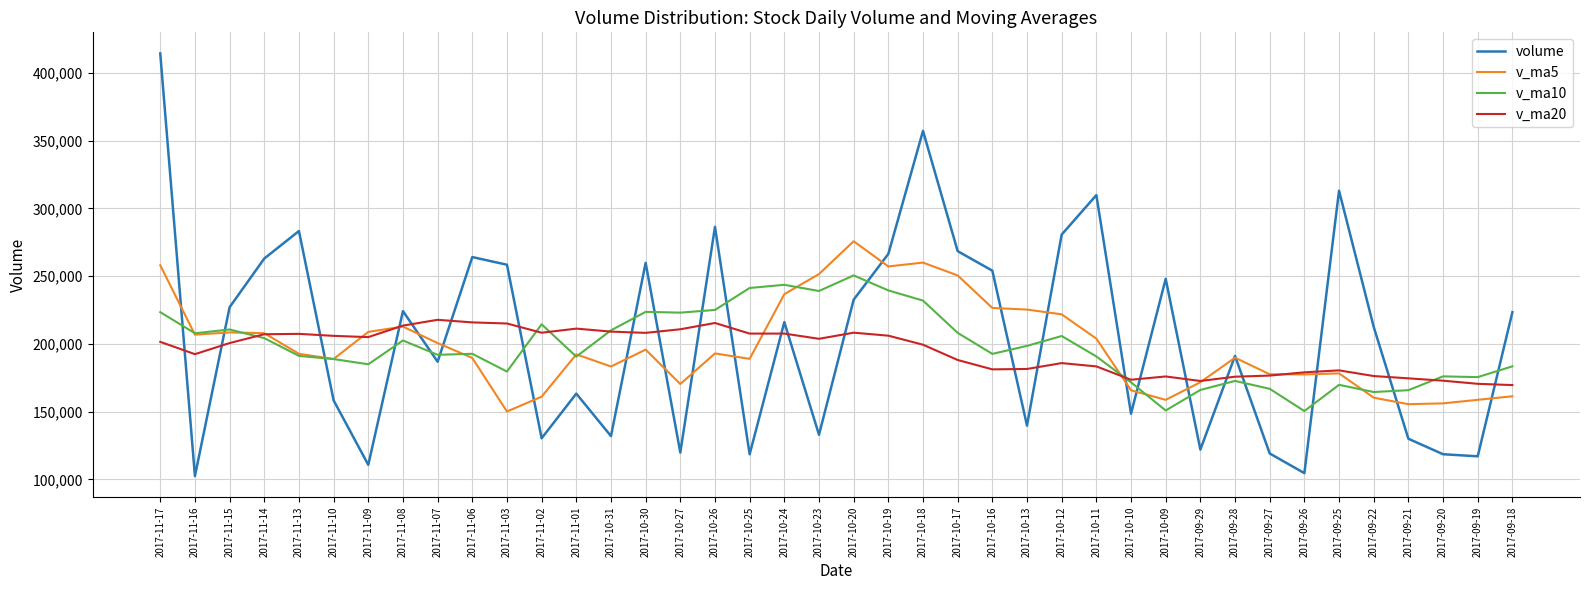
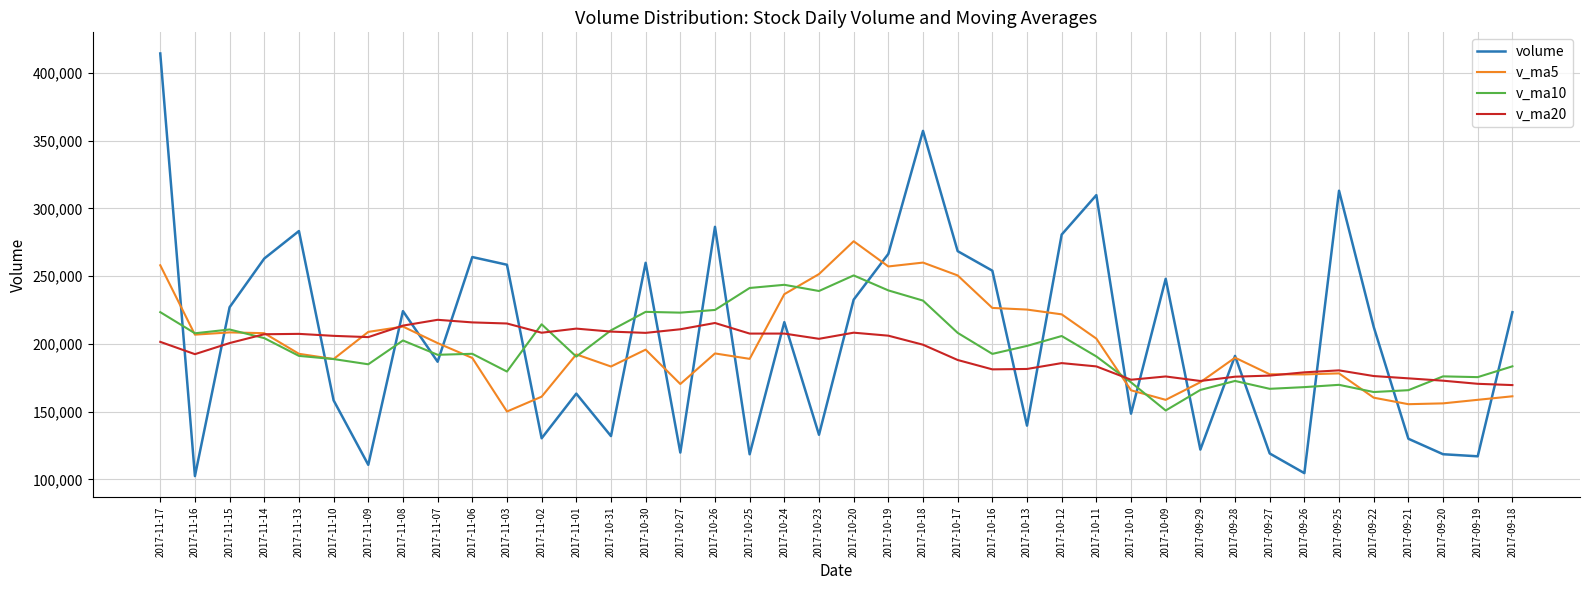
  {
    "volume": {
      "2017-11-17": "414,000",
      "2017-11-16": "102,000",
      "2017-11-15": "227,000",
      "2017-11-14": "263,000",
      "2017-11-13": "283,000",
      "2017-11-10": "158,000",
      "2017-11-09": "111,000",
      "2017-11-08": "224,000",
      "2017-11-07": "187,000",
      "2017-11-06": "264,000",
      "2017-11-03": "258,000",
      "2017-11-02": "130,000",
      "2017-11-01": "163,000",
      "2017-10-31": "132,000",
      "2017-10-30": "260,000",
      "2017-10-27": "120,000",
      "2017-10-26": "286,000",
      "2017-10-25": "119,000",
      "2017-10-24": "216,000",
      "2017-10-23": "133,000",
      "2017-10-20": "233,000",
      "2017-10-19": "266,000",
      "2017-10-18": "357,000",
      "2017-10-17": "268,000",
      "2017-10-16": "254,000",
      "2017-10-13": "140,000",
      "2017-10-12": "281,000",
      "2017-10-11": "310,000",
      "2017-10-10": "148,000",
      "2017-10-09": "248,000",
      "2017-09-29": "122,000",
      "2017-09-27": "119,000",
      "2017-09-26": "105,000",
      "2017-09-25": "313,000",
      "2017-09-22": "213,000",
      "2017-09-21": "130,000",
      "2017-09-20": "119,000",
      "2017-09-19": "117,000",
      "2017-09-18": "223,000"
    },
    "v_ma5": {
      "2017-11-17": "258,000",
      "2017-11-15": "208,000",
      "2017-11-09": "209,000",
      "2017-11-07": "201,000",
      "2017-11-06": "190,000",
      "2017-11-03": "150,000",
      "2017-11-02": "161,000",
      "2017-10-31": "183,000",
      "2017-10-30": "196,000",
      "2017-10-27": "170,000",
      "2017-10-26": "193,000",
      "2017-10-25": "189,000",
      "2017-10-24": "237,000",
      "2017-10-23": "252,000",
      "2017-10-20": "276,000",
      "2017-10-19": "257,000",
      "2017-10-18": "260,000",
      "2017-10-17": "251,000",
      "2017-10-16": "227,000",
      "2017-10-13": "225,000",
      "2017-10-12": "222,000",
      "2017-10-11": "204,000",
      "2017-10-10": "166,000",
      "2017-10-09": "159,000",
      "2017-09-25": "178,000",
      "2017-09-22": "160,000",
      "2017-09-21": "155,000",
      "2017-09-20": "156,000",
      "2017-09-19": "159,000",
      "2017-09-18": "161,000"
    },
    "v_ma10": {
      "2017-11-17": "223,000",
      "2017-11-15": "211,000",
      "2017-11-14": "204,000",
      "2017-11-09": "185,000",
      "2017-11-08": "202,000",
      "2017-11-07": "192,000",
      "2017-11-06": "193,000",
      "2017-11-03": "180,000",
      "2017-11-02": "214,000",
      "2017-10-30": "224,000",
      "2017-10-27": "223,000",
      "2017-10-26": "225,000",
      "2017-10-25": "241,000",
      "2017-10-24": "244,000",
      "2017-10-23": "239,000",
      "2017-10-20": "251,000",
      "2017-10-19": "239,000",
      "2017-10-18": "232,000",
      "2017-10-17": "208,000",
      "2017-10-16": "193,000",
      "2017-10-13": "199,000",
      "2017-10-12": "206,000",
      "2017-10-11": "191,000",
      "2017-10-10": "172,000",
      "2017-10-09": "151,000",
      "2017-09-29": "166,000",
      "2017-09-28": "173,000",
      "2017-09-27": "167,000",
-     "2017-09-26": "150,000",
+     "2017-09-26": "168,000",
      "2017-09-25": "170,000",
      "2017-09-22": "164,000",
      "2017-09-21": "166,000",
      "2017-09-20": "176,000",
      "2017-09-19": "175,000",
      "2017-09-18": "183,000"
    },
    "v_ma20": {
      "2017-11-17": "201,000",
      "2017-11-16": "192,000",
      "2017-11-15": "201,000",
      "2017-11-13": "207,000",
      "2017-11-10": "206,000",
      "2017-11-09": "205,000",
      "2017-11-07": "218,000",
      "2017-11-06": "216,000",
      "2017-11-03": "215,000",
      "2017-11-02": "208,000",
      "2017-11-01": "211,000",
      "2017-10-30": "208,000",
      "2017-10-27": "211,000",
      "2017-10-26": "215,000",
      "2017-10-25": "208,000",
      "2017-10-24": "208,000",
      "2017-10-23": "204,000",
      "2017-10-20": "208,000",
      "2017-10-19": "206,000",
      "2017-10-18": "199,000",
      "2017-10-17": "188,000",
      "2017-10-16": "181,000",
      "2017-10-13": "181,000",
      "2017-10-12": "186,000",
      "2017-10-11": "183,000",
      "2017-10-10": "174,000",
      "2017-10-09": "176,000",
      "2017-09-28": "176,000",
      "2017-09-25": "180,000",
      "2017-09-22": "176,000",
      "2017-09-21": "175,000",
      "2017-09-20": "173,000",
      "2017-09-19": "171,000",
      "2017-09-18": "170,000"
    }
  }
